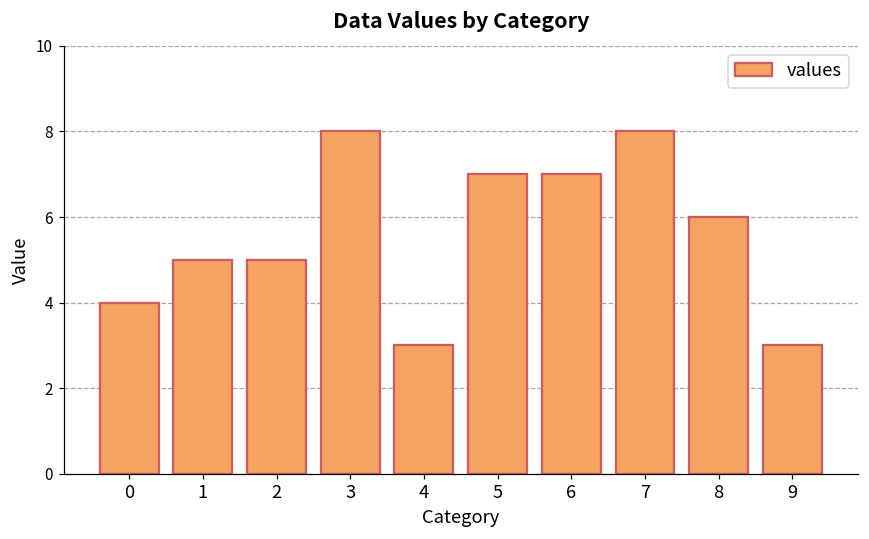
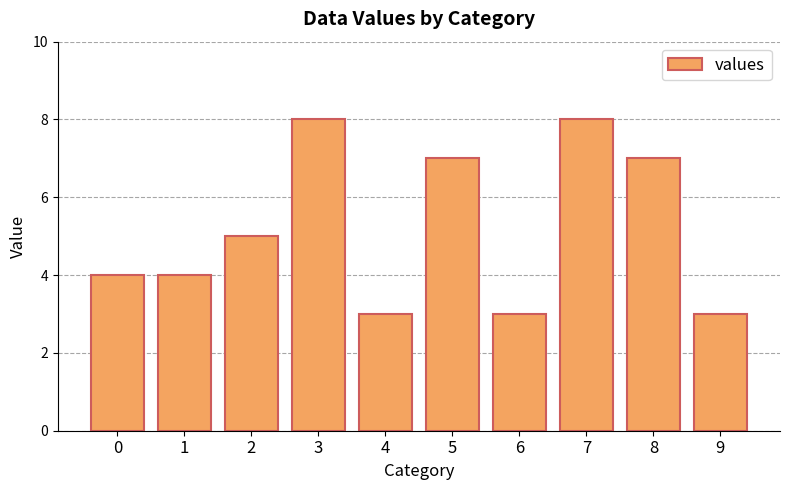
  {
    "0": 4,
-   "1": 5,
+   "1": 4,
    "2": 5,
    "3": 8,
    "4": 3,
    "5": 7,
-   "6": 7,
+   "6": 3,
    "7": 8,
-   "8": 6,
+   "8": 7,
    "9": 3
  }
